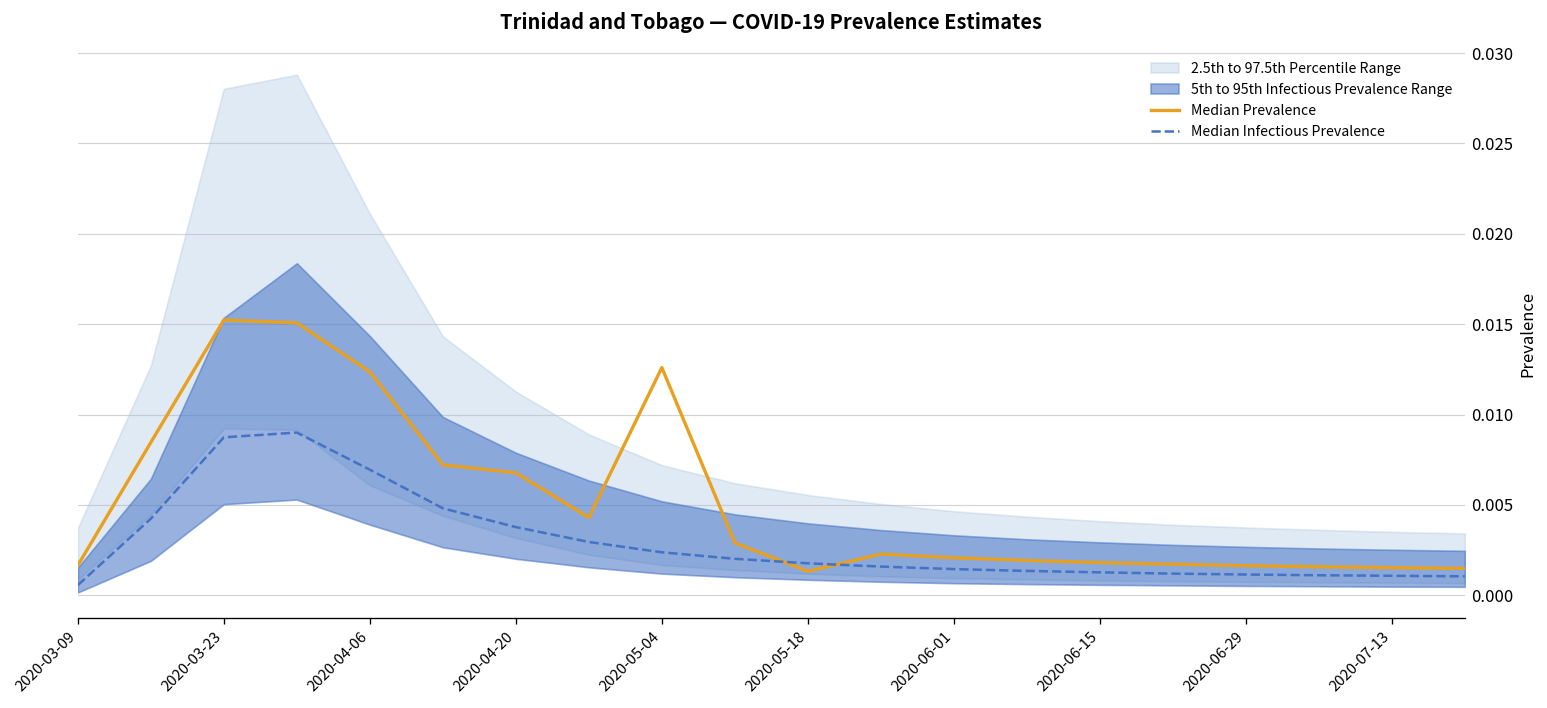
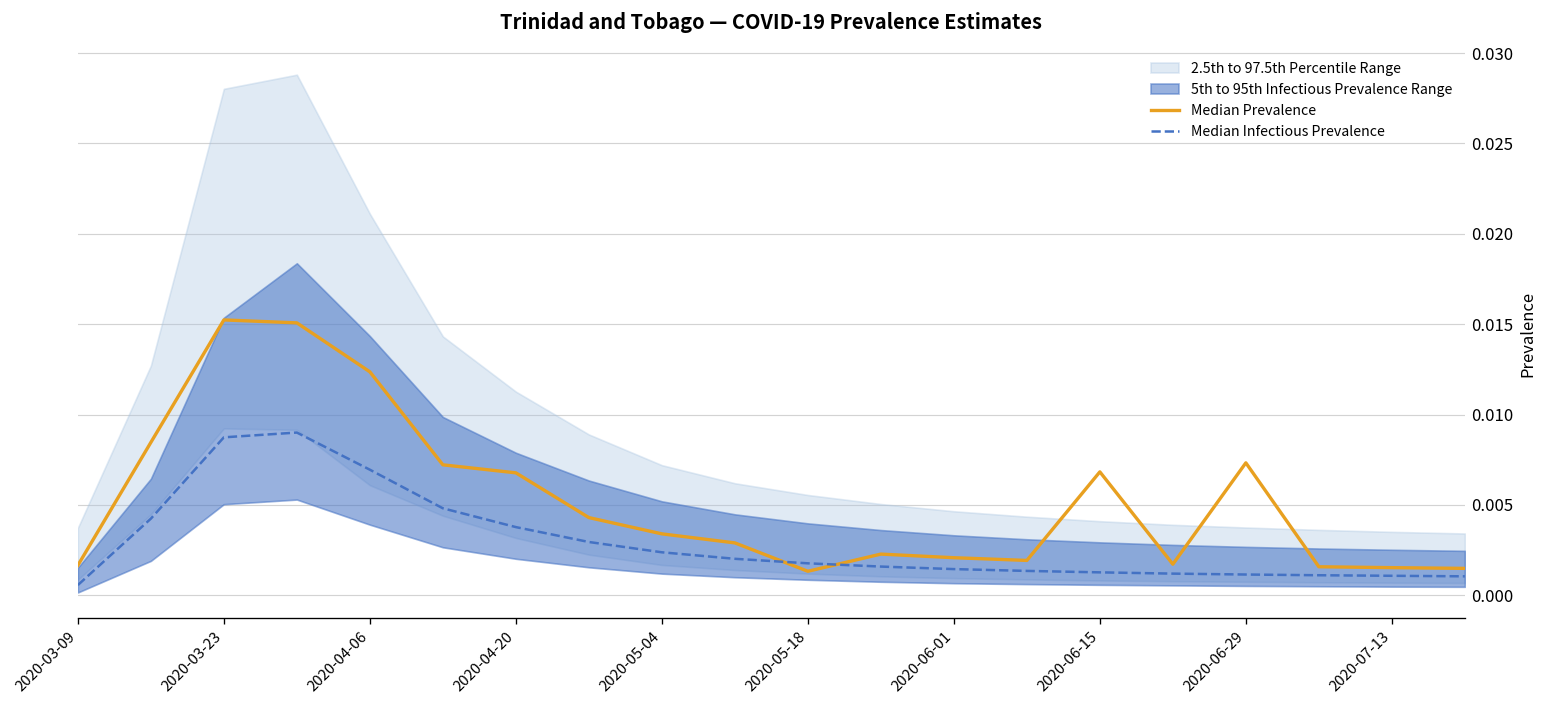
  {
    "Median Prevalence": {
      "2020-04-06": 0.0124,
      "2020-04-20": 0.0068,
-     "2020-05-04": 0.0126,
+     "2020-05-04": 0.0034,
      "2020-05-18": 0.0013,
      "2020-06-01": 0.0021,
-     "2020-06-15": 0.0018,
-     "2020-06-29": 0.0016,
+     "2020-06-15": 0.0068,
+     "2020-06-29": 0.0073,
      "2020-07-13": 0.0015
    }
  }
